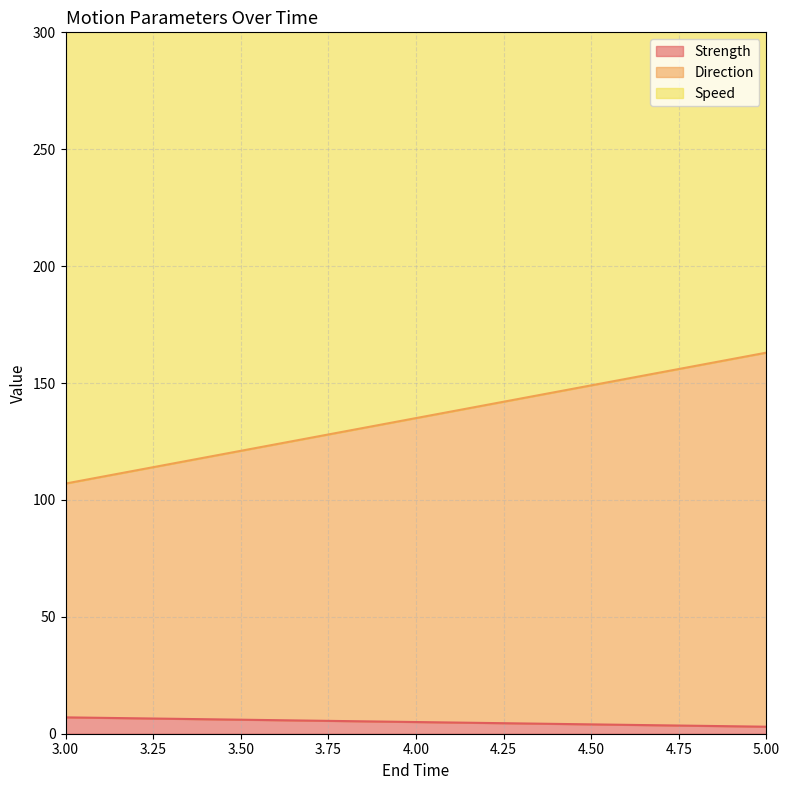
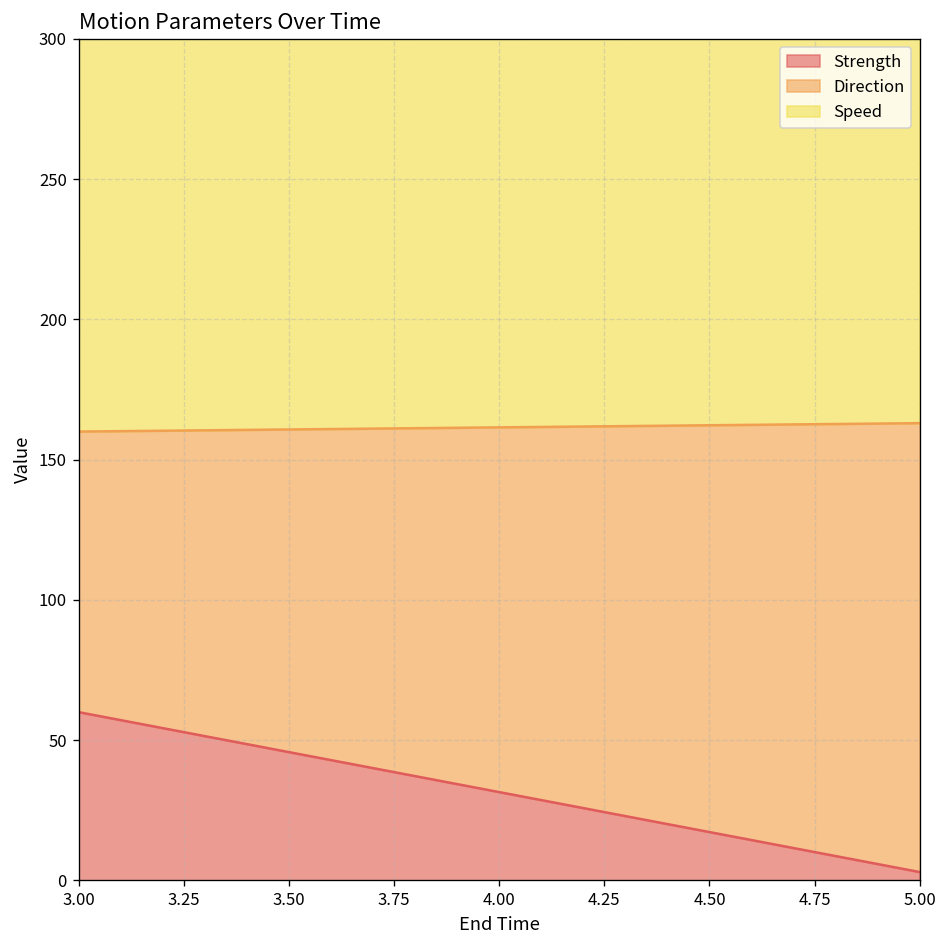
  {
    "Strength": {
-     "3.00": 7,
+     "3.00": 60,
      "5.00": 3
    }
  }
